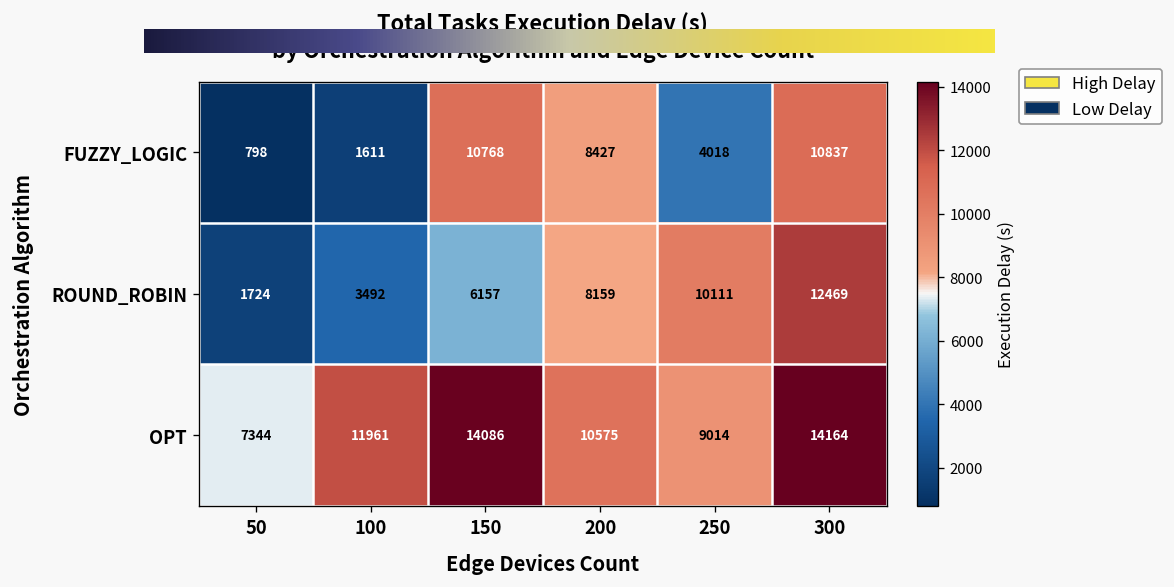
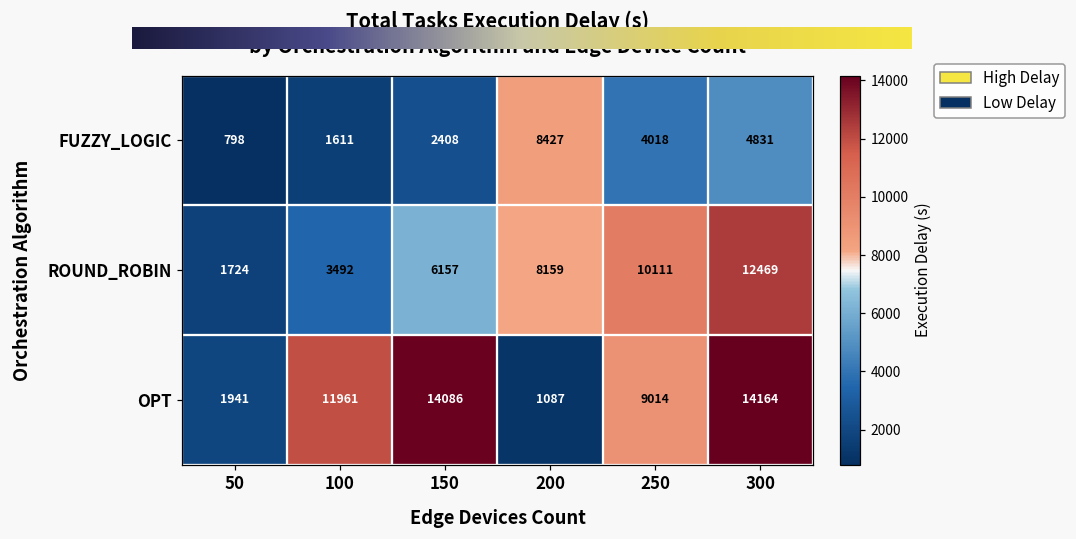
  {
    "FUZZY_LOGIC": {
      "50": 798,
      "100": 1611,
-     "150": 10768,
+     "150": 2408,
      "200": 8427,
      "250": 4018,
-     "300": 10837
+     "300": 4831
    },
    "ROUND_ROBIN": {
      "50": 1724,
      "100": 3492,
      "150": 6157,
      "200": 8159,
      "250": 10111,
      "300": 12469
    },
    "OPT": {
-     "50": 7344,
+     "50": 1941,
      "100": 11961,
      "150": 14086,
-     "200": 10575,
+     "200": 1087,
      "250": 9014,
      "300": 14164
    }
  }
